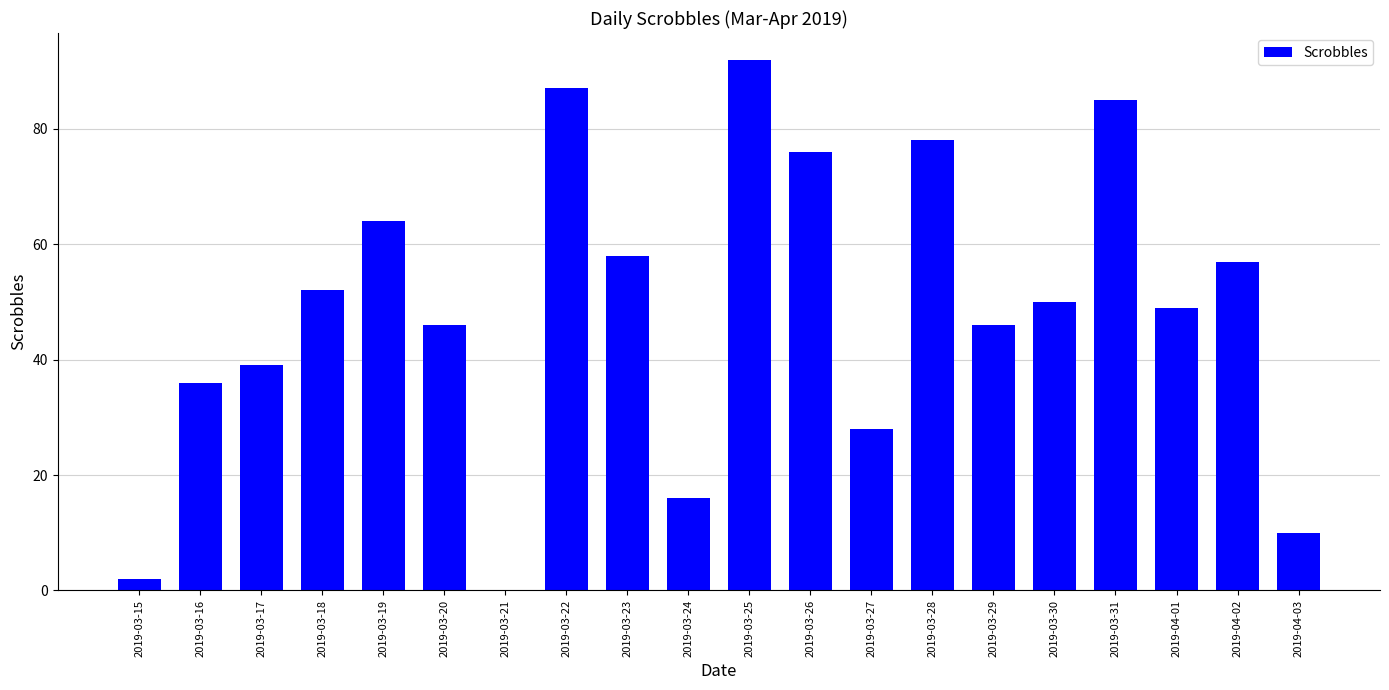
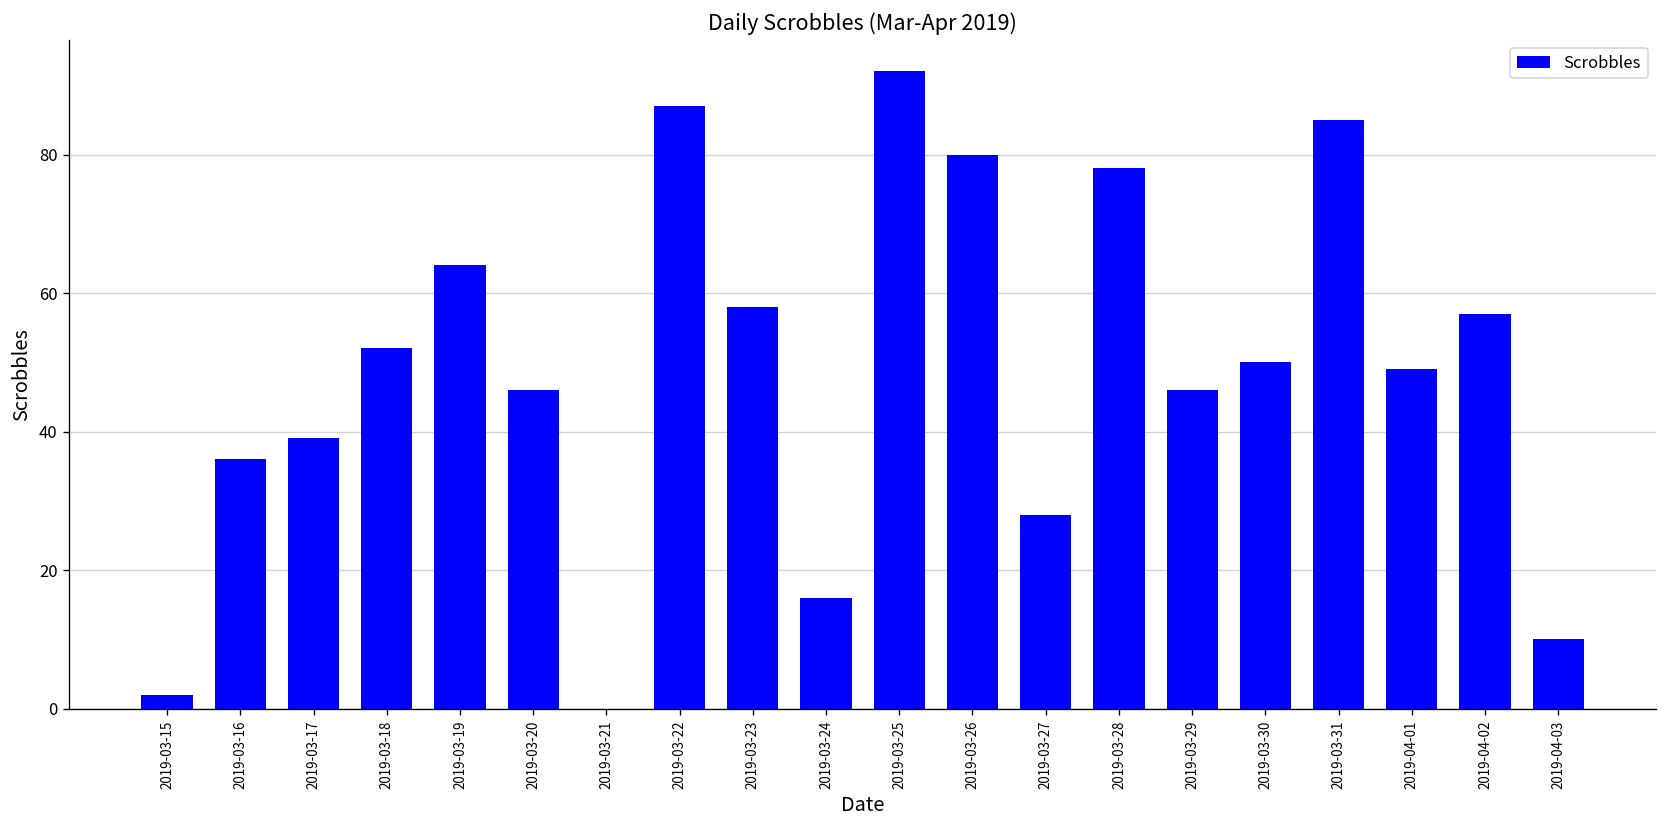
  {
    "2019-03-15": 2,
    "2019-03-16": 36,
    "2019-03-17": 39,
    "2019-03-18": 52,
    "2019-03-19": 64,
    "2019-03-20": 46,
    "2019-03-21": 0,
    "2019-03-22": 87,
    "2019-03-23": 58,
    "2019-03-24": 16,
    "2019-03-25": 92,
-   "2019-03-26": 76,
+   "2019-03-26": 80,
    "2019-03-27": 28,
    "2019-03-28": 78,
    "2019-03-29": 46,
    "2019-03-30": 50,
    "2019-03-31": 85,
    "2019-04-01": 49,
    "2019-04-02": 57,
    "2019-04-03": 10
  }
